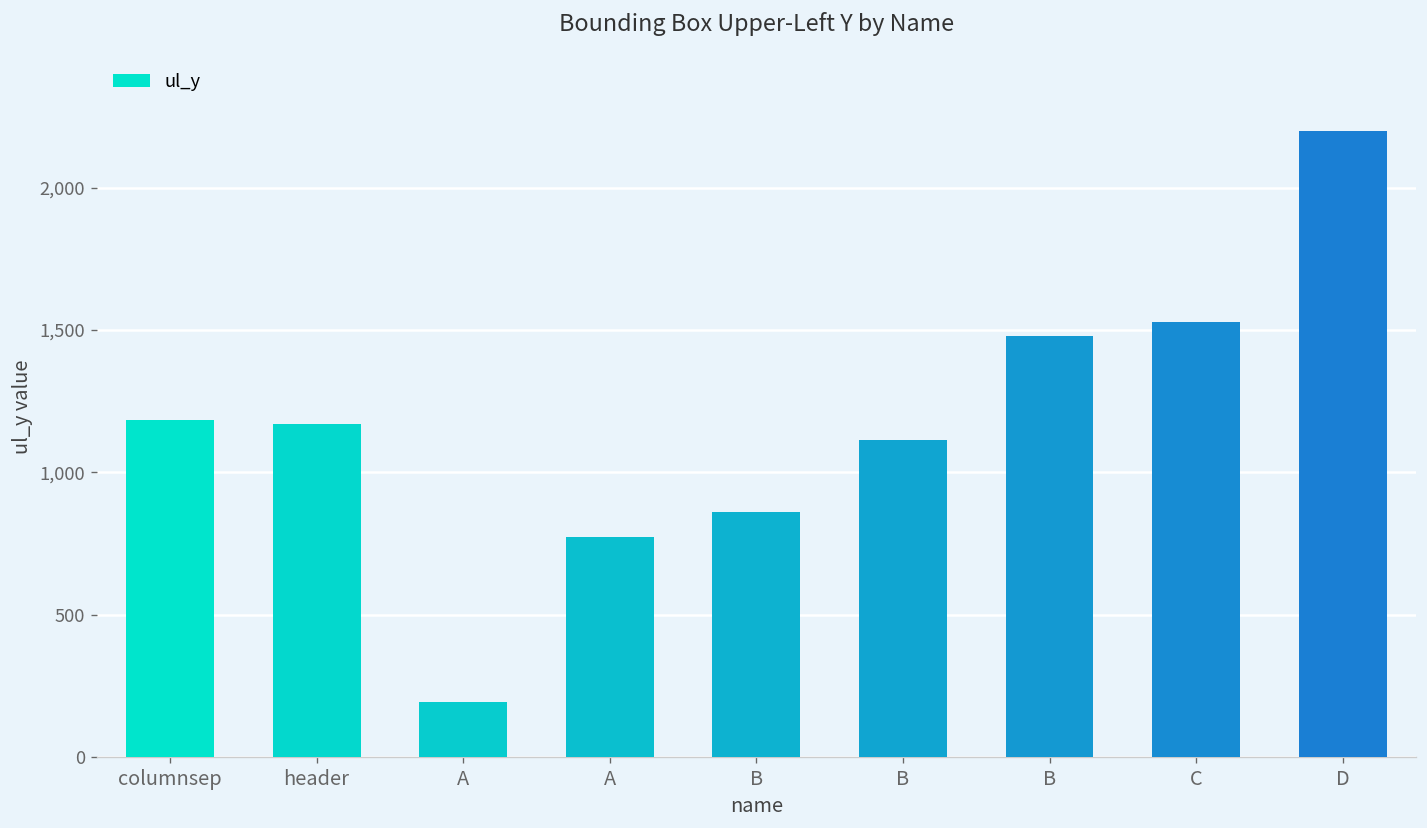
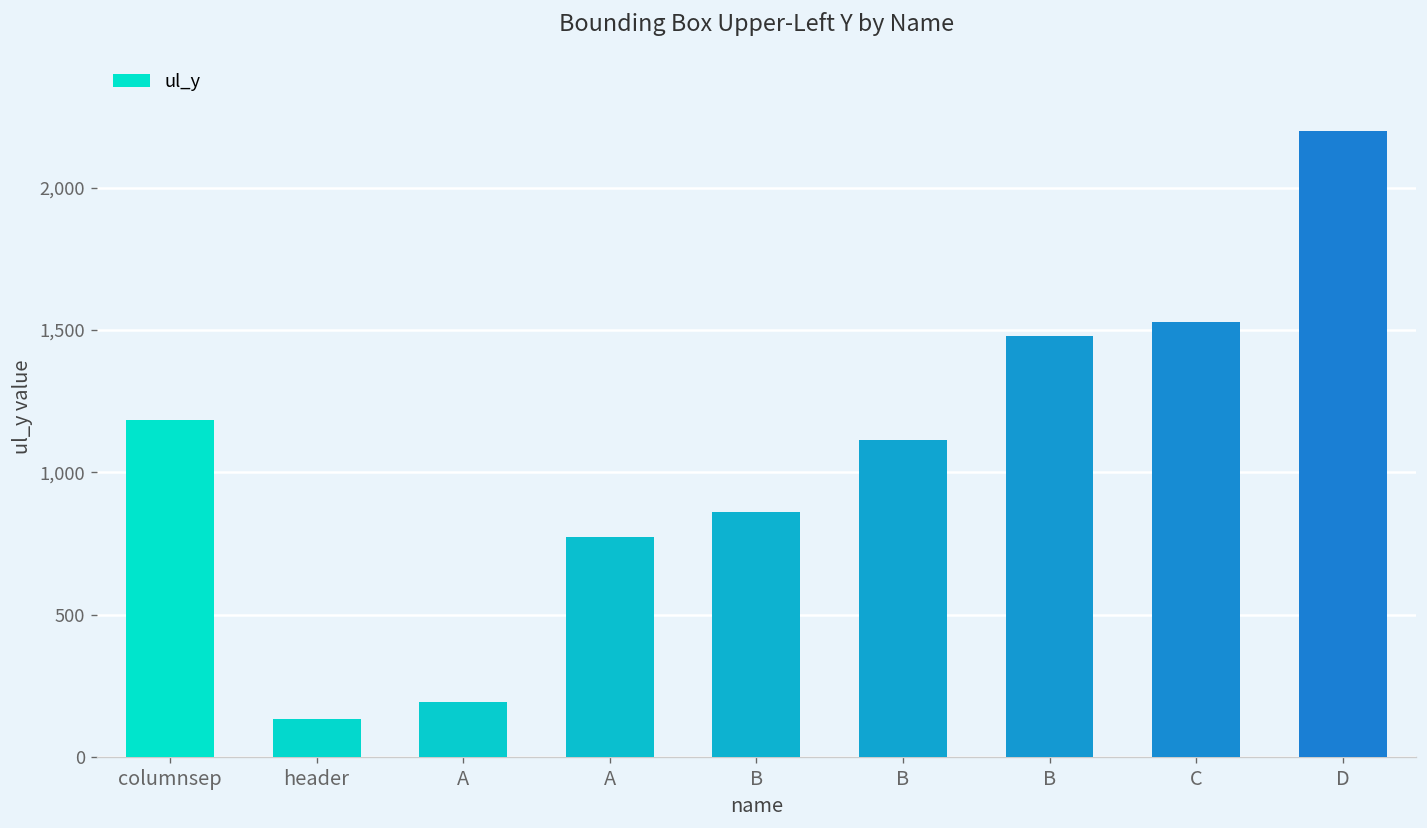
  {
    "columnsep": "1,180",
-   "header": "1,170",
+   "header": "130",
    "C": "1,530",
    "D": "2,200"
  }
